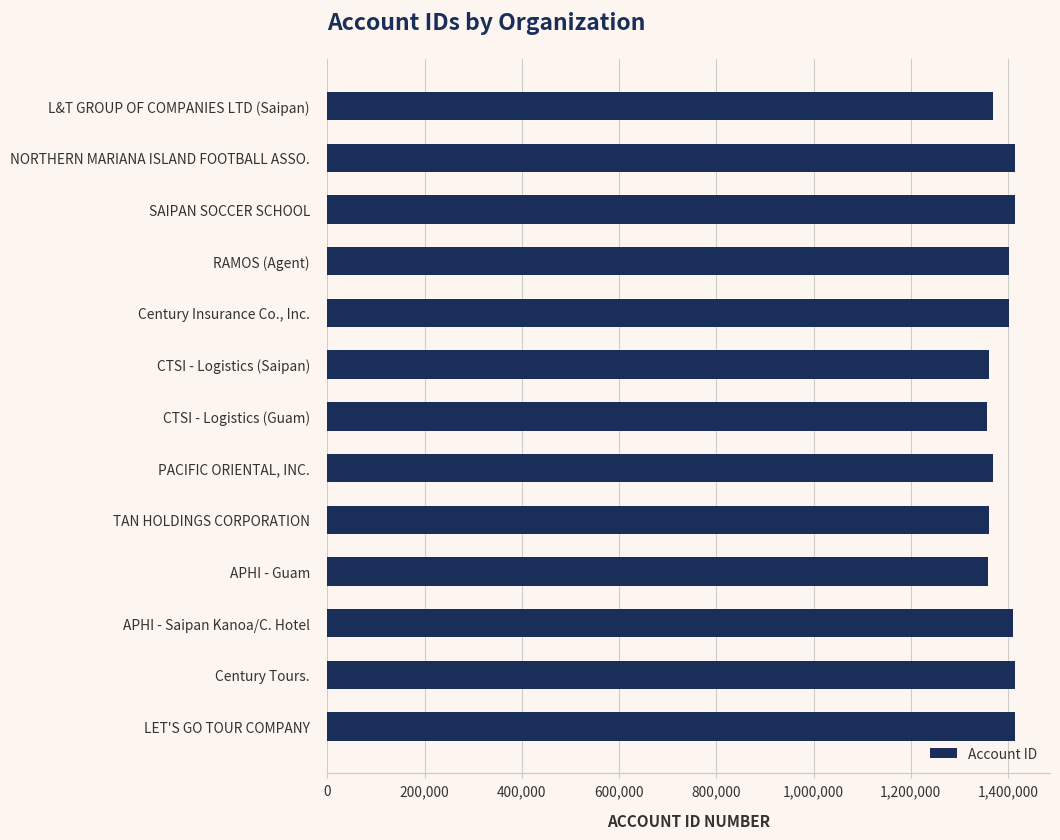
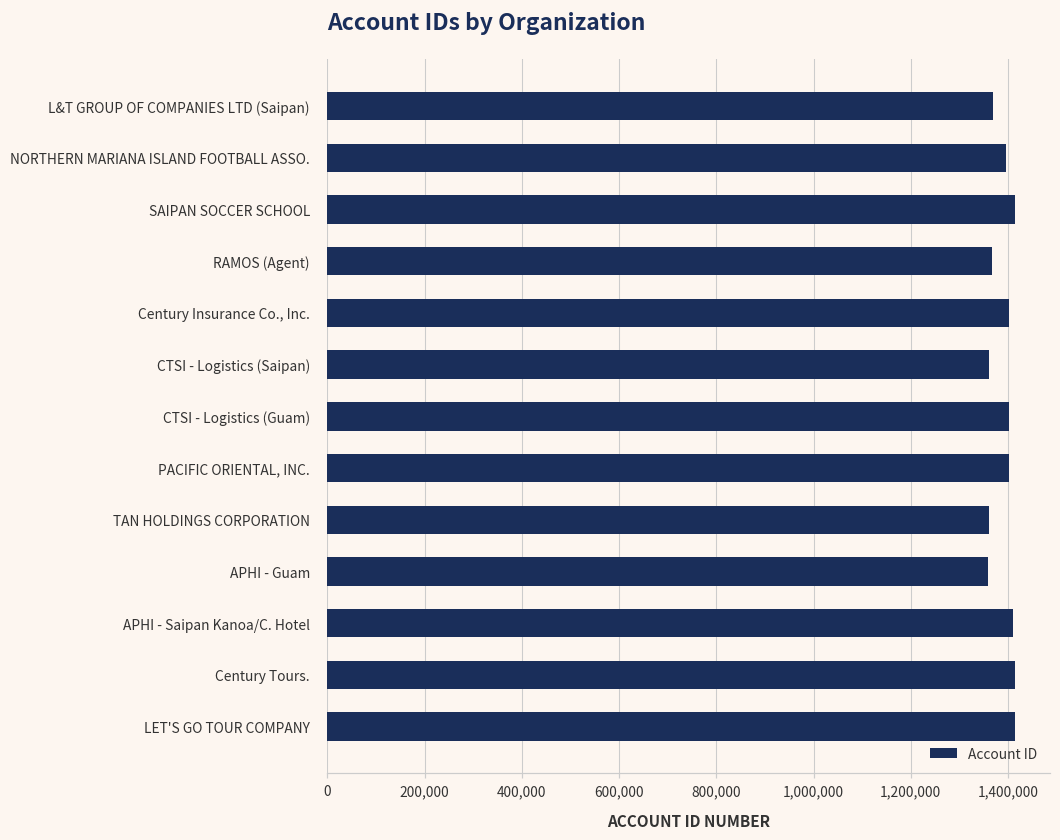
  {
    "L&T GROUP OF COMPANIES LTD (Saipan)": "1,370,000",
-   "NORTHERN MARIANA ISLAND FOOTBALL ASSO.": "1,410,000",
+   "NORTHERN MARIANA ISLAND FOOTBALL ASSO.": "1,400,000",
    "SAIPAN SOCCER SCHOOL": "1,410,000",
-   "RAMOS (Agent)": "1,400,000",
+   "RAMOS (Agent)": "1,370,000",
    "Century Insurance Co., Inc.": "1,400,000",
    "CTSI - Logistics (Saipan)": "1,360,000",
-   "CTSI - Logistics (Guam)": "1,360,000",
-   "PACIFIC ORIENTAL, INC.": "1,370,000",
+   "CTSI - Logistics (Guam)": "1,400,000",
+   "PACIFIC ORIENTAL, INC.": "1,400,000",
    "TAN HOLDINGS CORPORATION": "1,360,000",
    "APHI - Guam": "1,360,000",
    "APHI - Saipan Kanoa/C. Hotel": "1,410,000",
    "Century Tours.": "1,410,000",
    "LET'S GO TOUR COMPANY": "1,420,000"
  }
